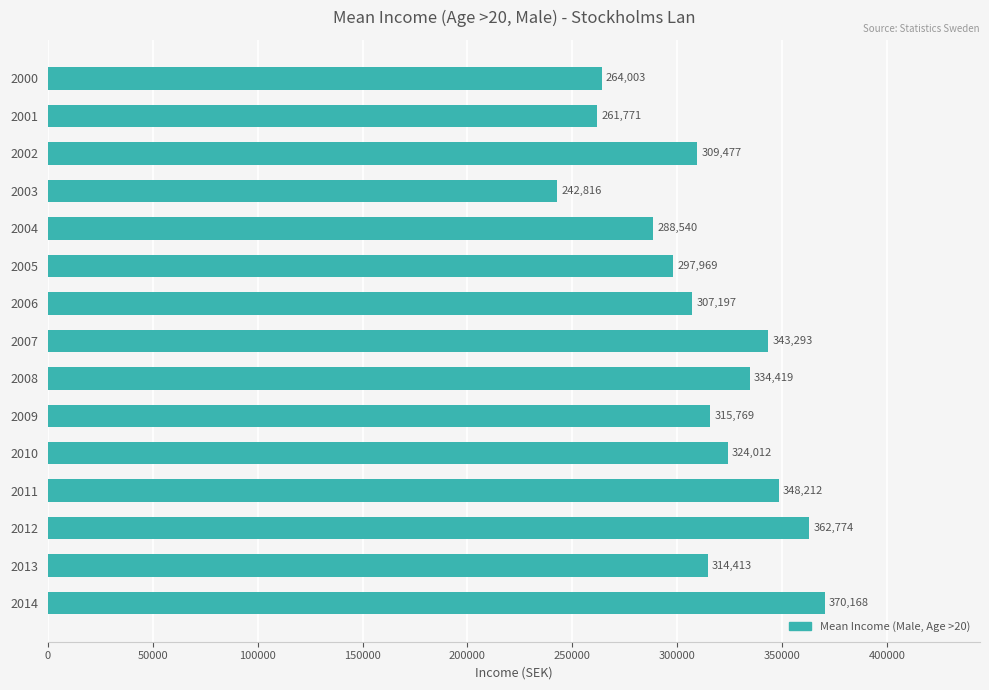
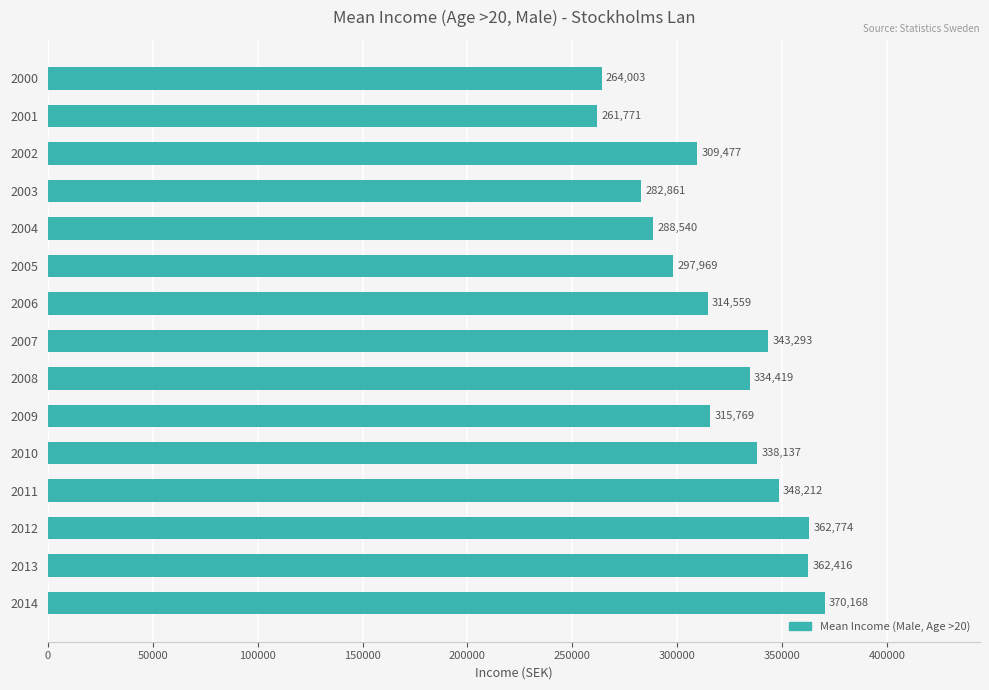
  {
    "2000": "264,003",
    "2001": "261,771",
    "2002": "309,477",
-   "2003": "242,816",
+   "2003": "282,861",
    "2004": "288,540",
    "2005": "297,969",
-   "2006": "307,197",
+   "2006": "314,559",
    "2007": "343,293",
    "2008": "334,419",
    "2009": "315,769",
-   "2010": "324,012",
+   "2010": "338,137",
    "2011": "348,212",
    "2012": "362,774",
-   "2013": "314,413",
+   "2013": "362,416",
    "2014": "370,168"
  }
